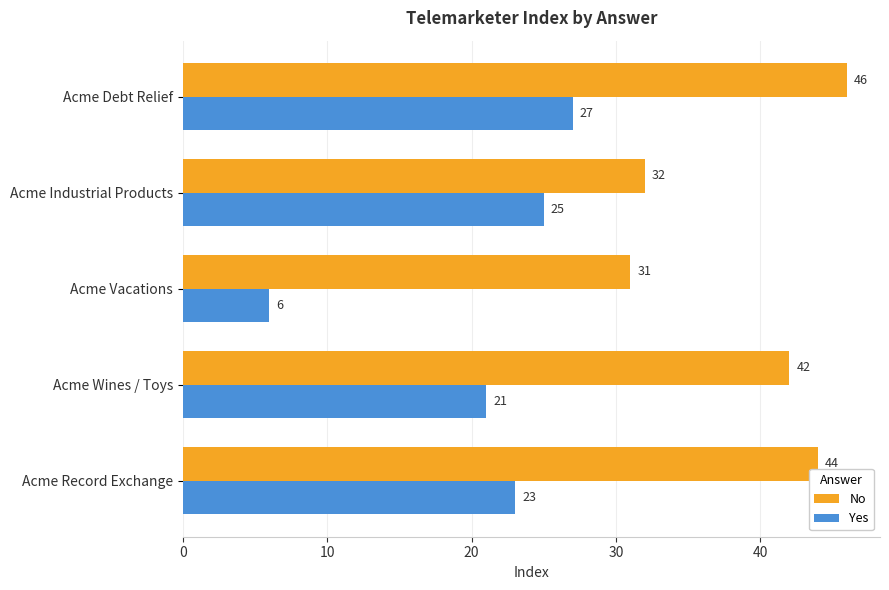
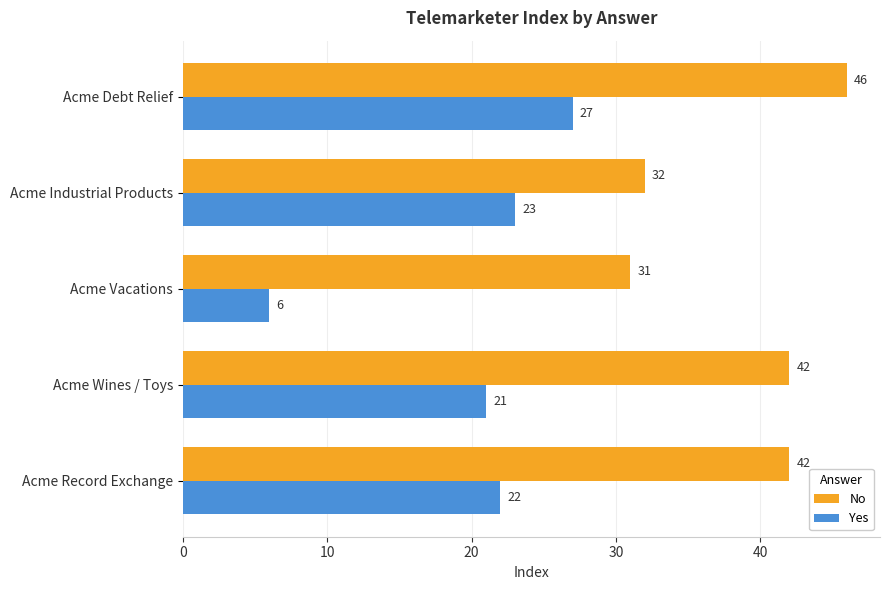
  {
    "No": {
-     "Acme Record Exchange": 44
+     "Acme Record Exchange": 42
    },
    "Yes": {
      "Acme Debt Relief": 27,
-     "Acme Industrial Products": 25,
+     "Acme Industrial Products": 23,
      "Acme Vacations": 6,
      "Acme Wines / Toys": 21,
-     "Acme Record Exchange": 23
+     "Acme Record Exchange": 22
    }
  }
